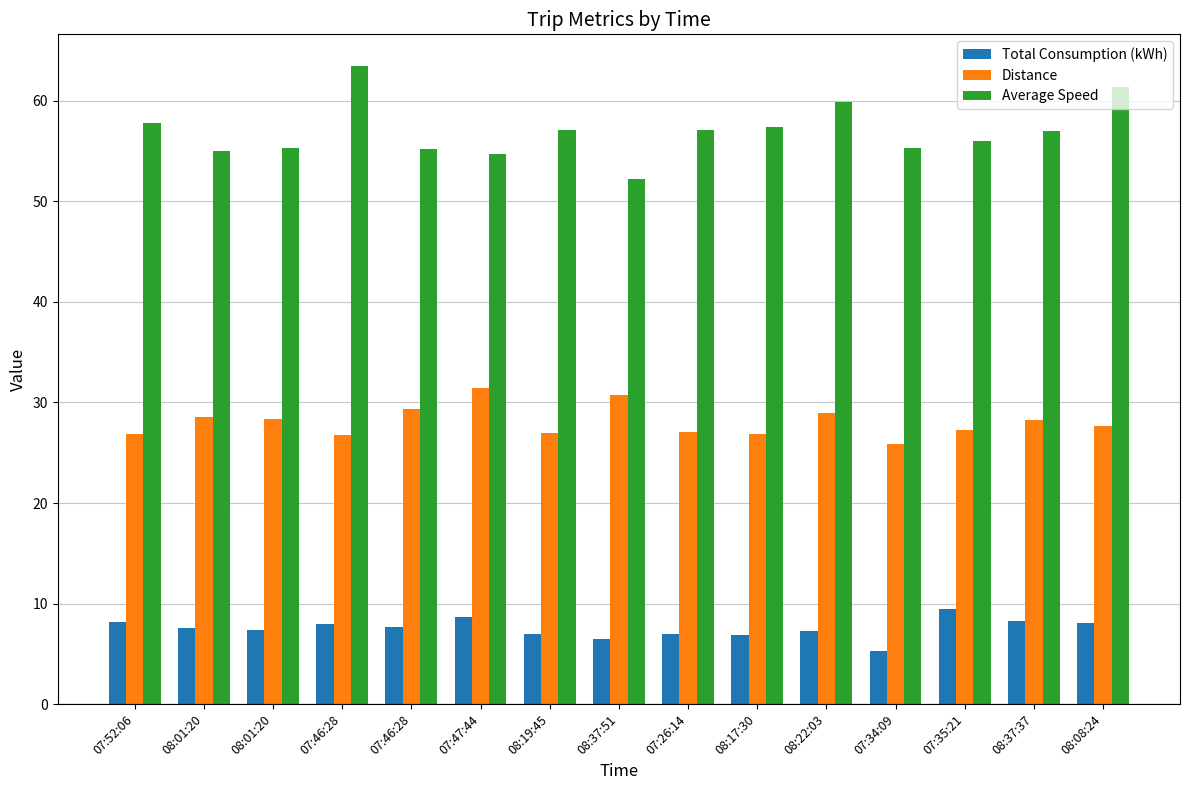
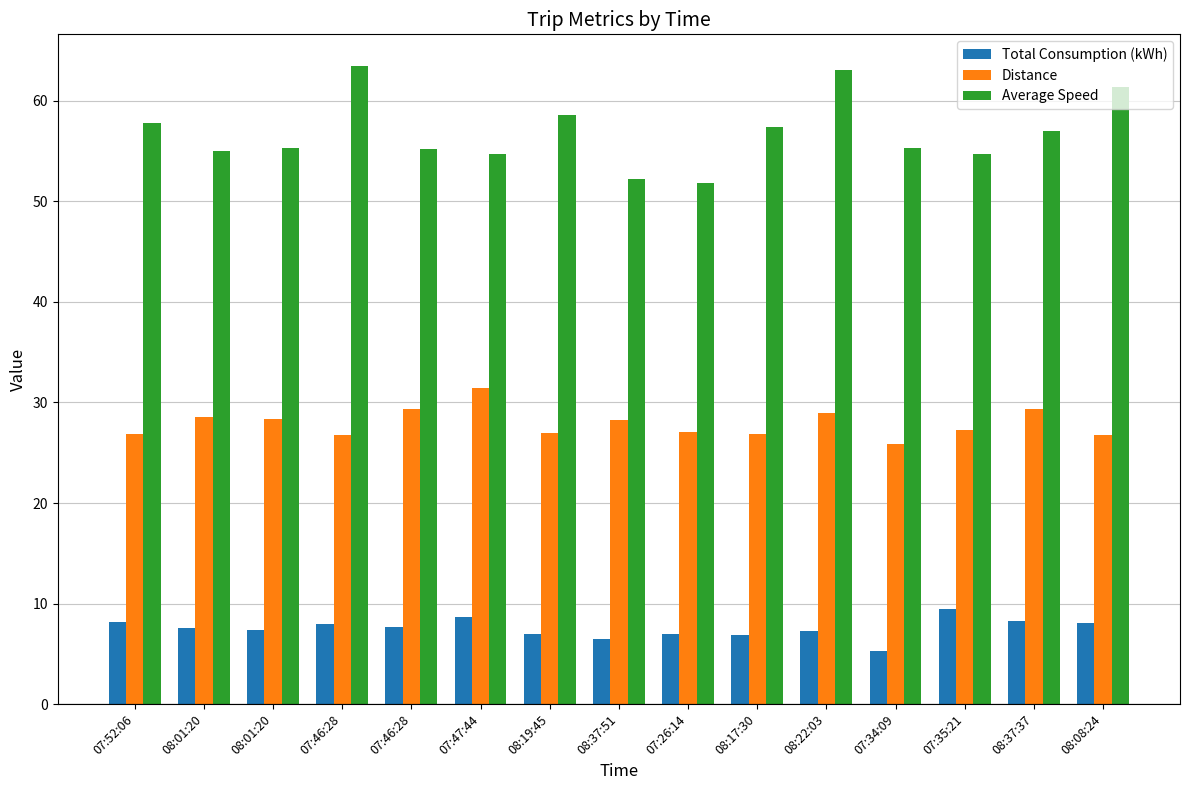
  {
    "Total Consumption (kWh)": {
      "07:52:06": 8.2,
      "07:47:44": 8.7,
      "08:19:45": 7.0,
      "08:37:51": 6.5,
      "07:26:14": 7.0,
      "08:17:30": 6.8,
      "08:22:03": 7.3,
      "07:34:09": 5.2,
      "07:35:21": 9.4,
      "08:37:37": 8.3,
      "08:08:24": 8.0
    },
    "Distance": {
      "07:52:06": 26.9,
      "07:47:44": 31.5,
      "08:19:45": 26.9,
-     "08:37:51": 30.7,
+     "08:37:51": 28.2,
      "07:26:14": 27.1,
      "08:17:30": 26.9,
      "08:22:03": 29.0,
      "07:34:09": 25.9,
      "07:35:21": 27.2,
-     "08:37:37": 28.3,
-     "08:08:24": 27.7
+     "08:37:37": 29.4,
+     "08:08:24": 26.7
    },
    "Average Speed": {
      "07:52:06": 57.8,
      "07:47:44": 54.7,
-     "08:19:45": 57.1,
+     "08:19:45": 58.6,
      "08:37:51": 52.2,
-     "07:26:14": 57.1,
+     "07:26:14": 51.9,
      "08:17:30": 57.4,
-     "08:22:03": 59.9,
+     "08:22:03": 63.1,
      "07:34:09": 55.3,
-     "07:35:21": 56.0,
+     "07:35:21": 54.7,
      "08:37:37": 57.0
    }
  }
